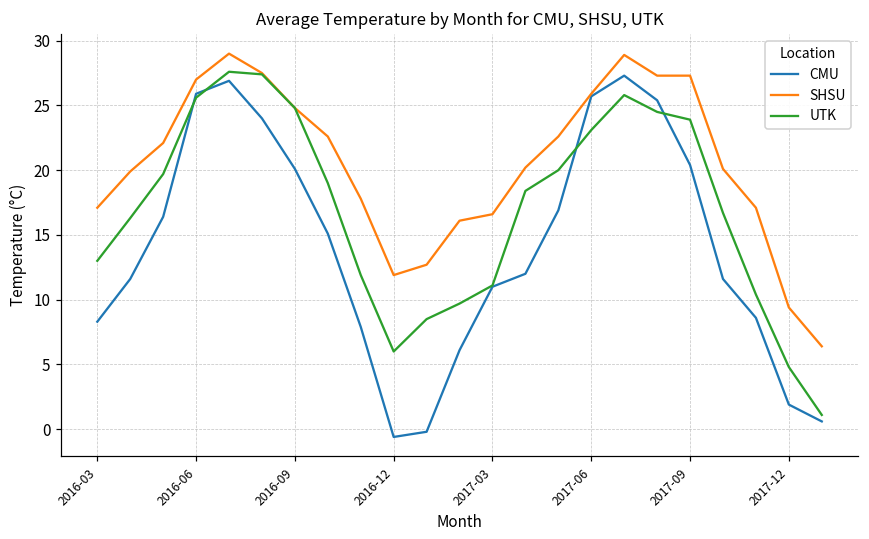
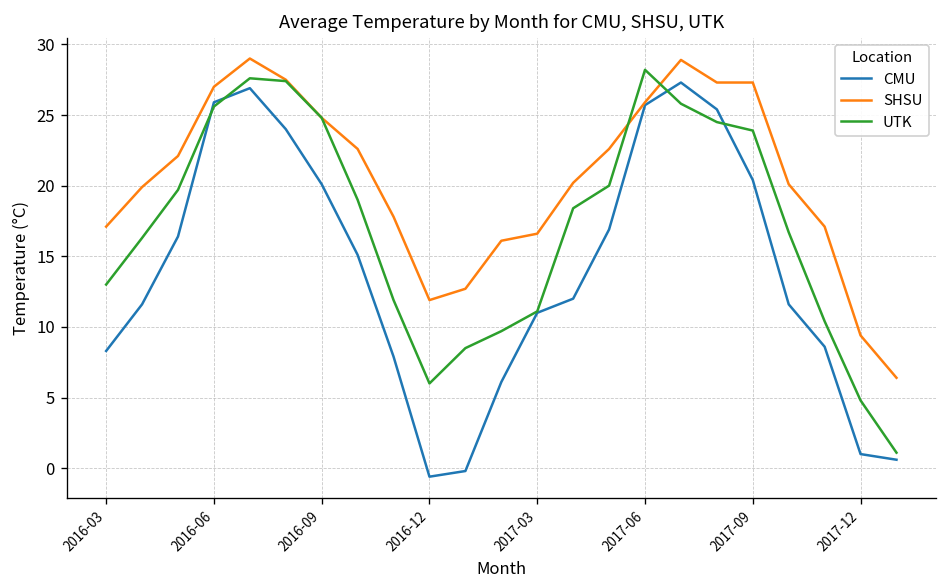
  {
    "CMU": {
      "2016-03": 8.3,
      "2016-06": 25.9,
      "2016-09": 20.1,
      "2016-12": -0.6,
      "2017-09": 20.4,
-     "2017-12": 1.9
+     "2017-12": 1.0
    },
    "SHSU": {
      "2016-03": 17.1,
      "2016-06": 27.0,
      "2016-12": 11.9,
      "2017-03": 16.6,
      "2017-09": 27.3,
      "2017-12": 9.4
    },
    "UTK": {
      "2016-03": 13.0,
      "2016-06": 25.6,
      "2016-12": 6.0,
-     "2017-06": 23.1,
+     "2017-06": 28.2,
      "2017-09": 23.9,
      "2017-12": 4.8
    }
  }
